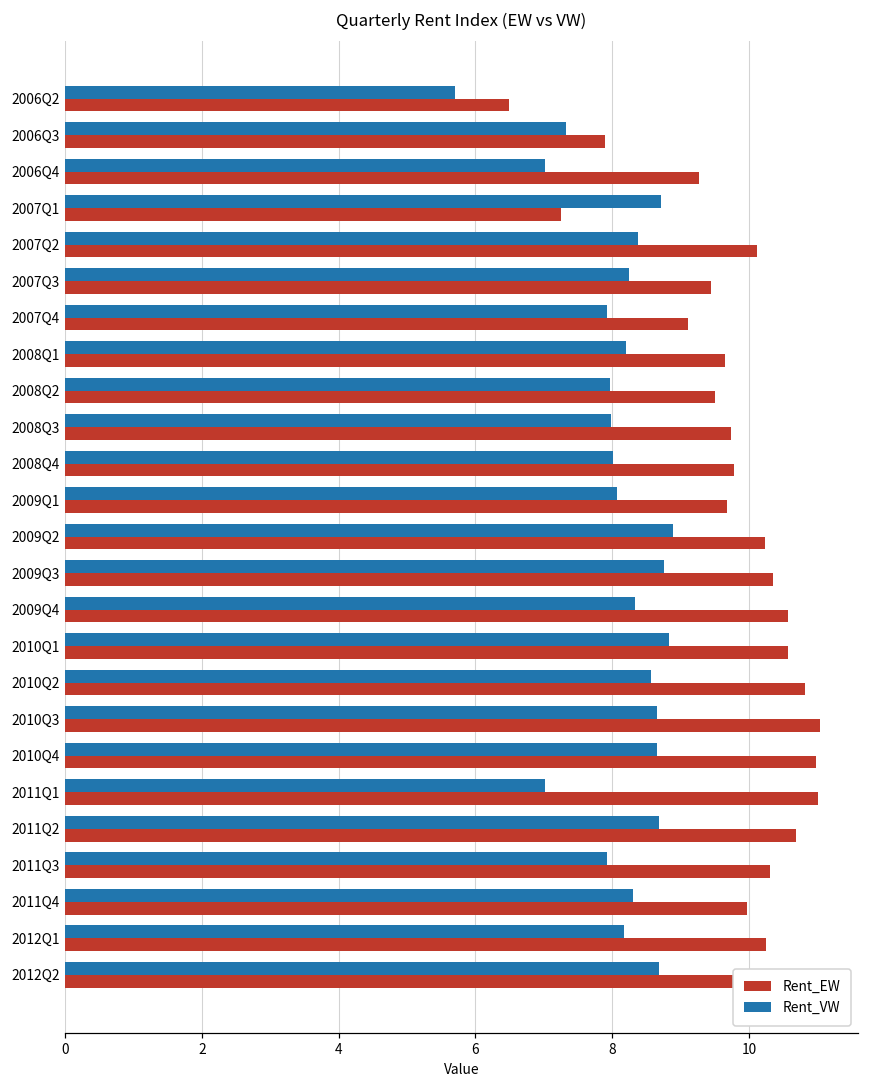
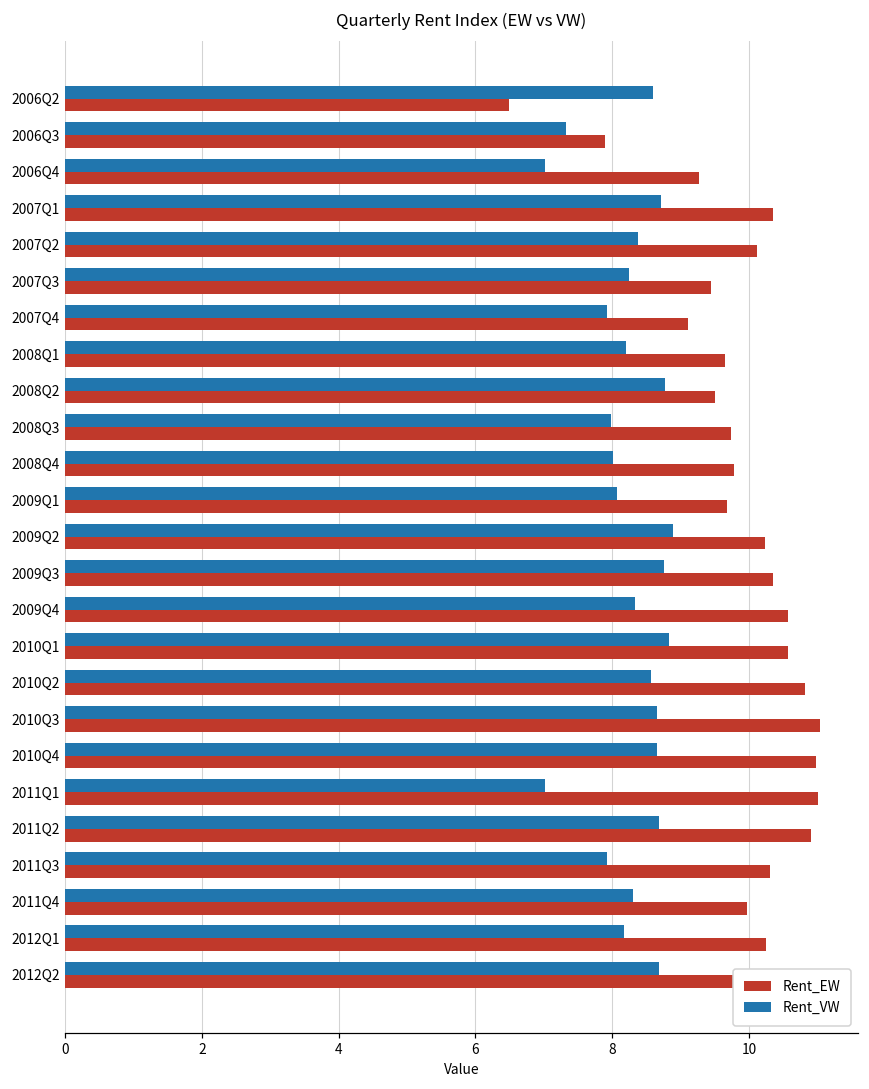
  {
    "Rent_EW": {
      "2006Q2": 6.5,
      "2006Q3": 7.9,
      "2006Q4": 9.3,
-     "2007Q1": 7.2,
+     "2007Q1": 10.4,
      "2007Q2": 10.1,
      "2007Q3": 9.4,
      "2007Q4": 9.1,
      "2008Q1": 9.7,
      "2008Q2": 9.5,
      "2008Q3": 9.7,
      "2008Q4": 9.8,
      "2009Q1": 9.7,
      "2009Q2": 10.2,
      "2009Q3": 10.4,
      "2009Q4": 10.6,
      "2010Q1": 10.6,
      "2010Q2": 10.8,
      "2010Q3": 11.0,
      "2010Q4": 11.0,
      "2011Q1": 11.0,
-     "2011Q2": 10.7,
+     "2011Q2": 10.9,
      "2011Q3": 10.3,
      "2011Q4": 10.0,
      "2012Q1": 10.2
    },
    "Rent_VW": {
-     "2006Q2": 5.7,
+     "2006Q2": 8.6,
      "2006Q3": 7.3,
      "2006Q4": 7.0,
      "2007Q1": 8.7,
      "2007Q2": 8.4,
      "2007Q3": 8.2,
      "2007Q4": 7.9,
      "2008Q1": 8.2,
-     "2008Q2": 8.0,
+     "2008Q2": 8.8,
      "2008Q3": 8.0,
      "2008Q4": 8.0,
      "2009Q1": 8.1,
      "2009Q2": 8.9,
      "2009Q3": 8.8,
      "2009Q4": 8.3,
      "2010Q1": 8.8,
      "2010Q2": 8.6,
      "2010Q3": 8.7,
      "2010Q4": 8.7,
      "2011Q1": 7.0,
      "2011Q2": 8.7,
      "2011Q3": 7.9,
      "2011Q4": 8.3,
      "2012Q1": 8.2,
      "2012Q2": 8.7
    }
  }
